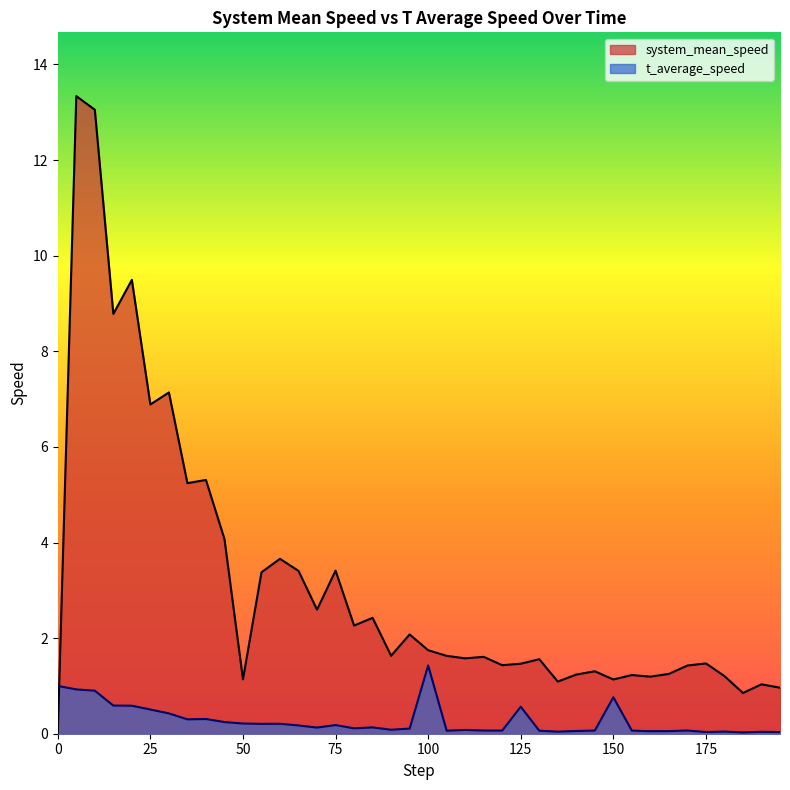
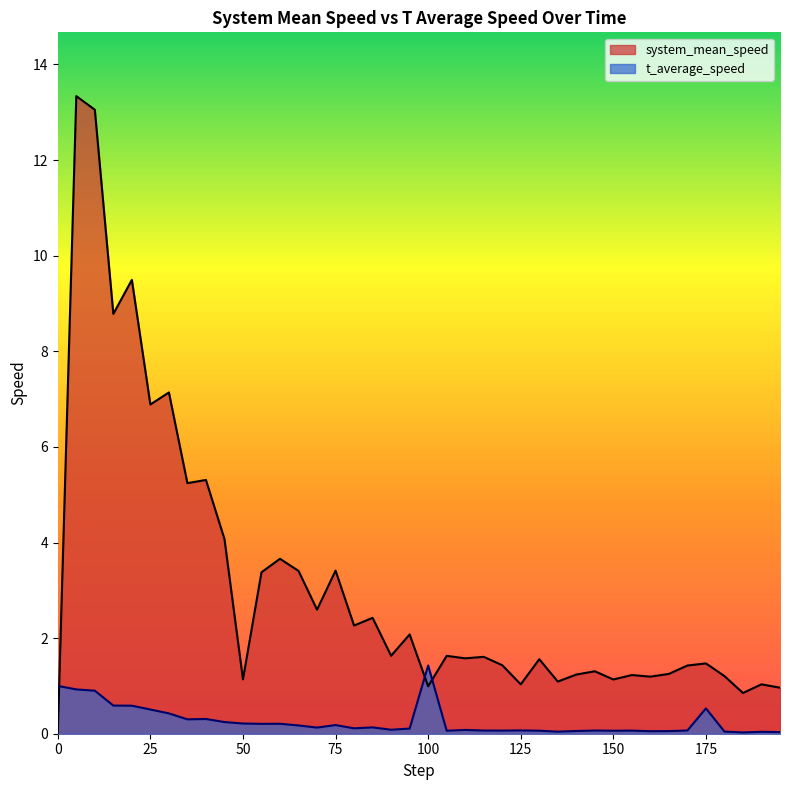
  {
    "system_mean_speed": {
      "0": 0.0,
      "25": 6.9,
      "50": 1.1,
      "75": 3.4,
-     "100": 1.7,
-     "125": 1.5,
+     "100": 1.0,
+     "125": 1.0,
      "150": 1.1,
      "175": 1.5
    },
    "t_average_speed": {
      "0": 1.0,
      "25": 0.5,
      "50": 0.2,
      "75": 0.2,
      "100": 1.4,
-     "125": 0.6,
-     "150": 0.8,
-     "175": 0.0
+     "125": 0.1,
+     "150": 0.1,
+     "175": 0.5
    }
  }
